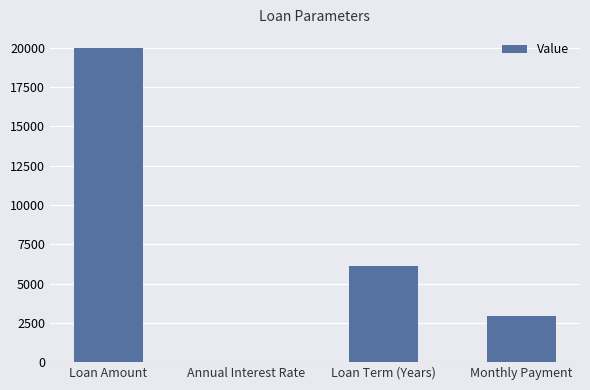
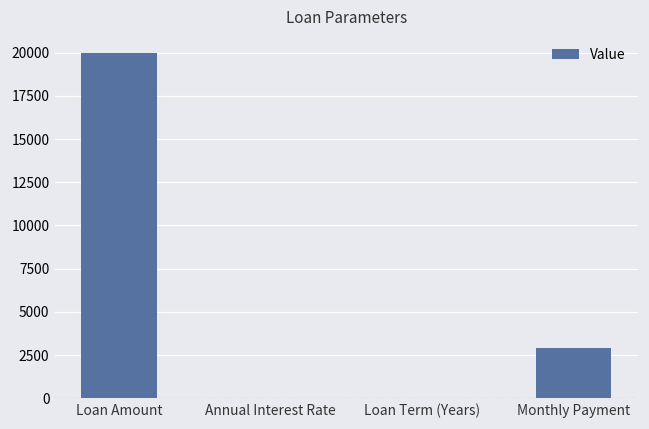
  {
    "Loan Amount": 20000,
-   "Loan Term (Years)": 6100,
+   "Loan Term (Years)": 0,
    "Monthly Payment": 2900
  }
